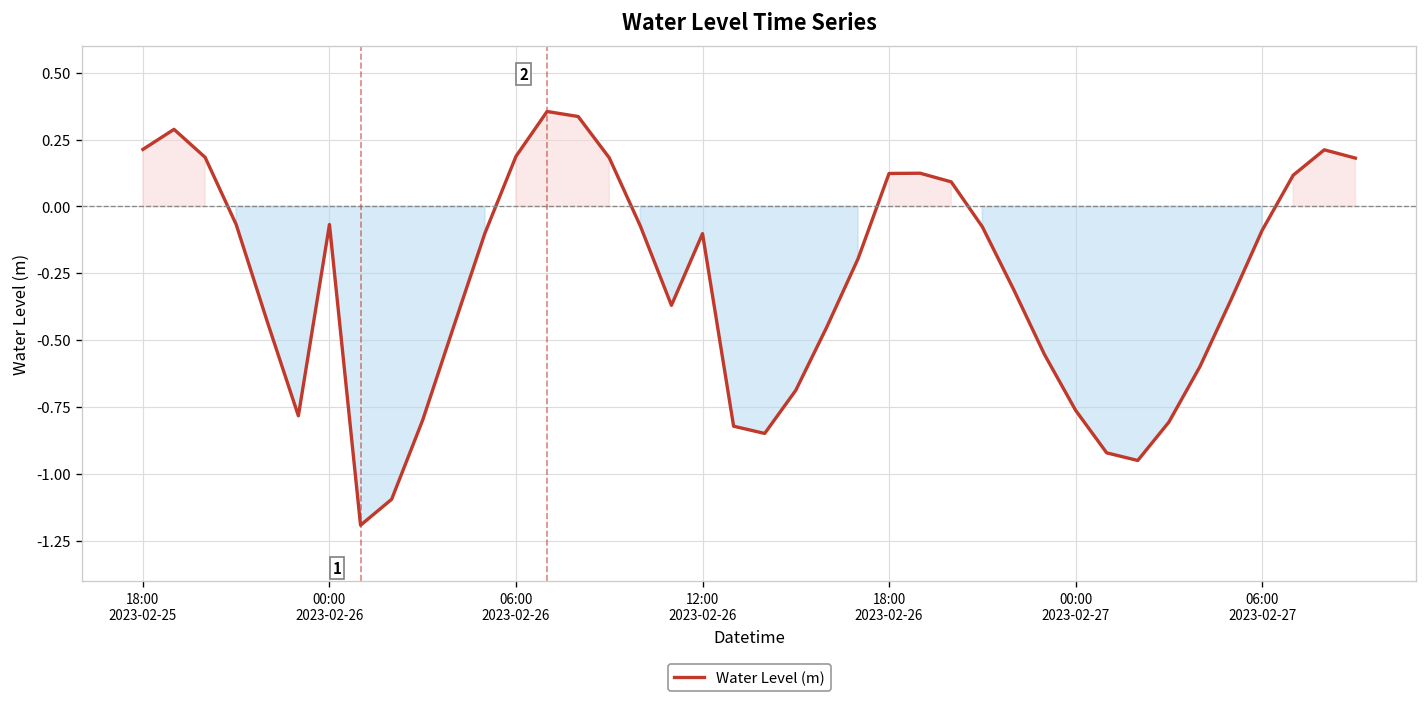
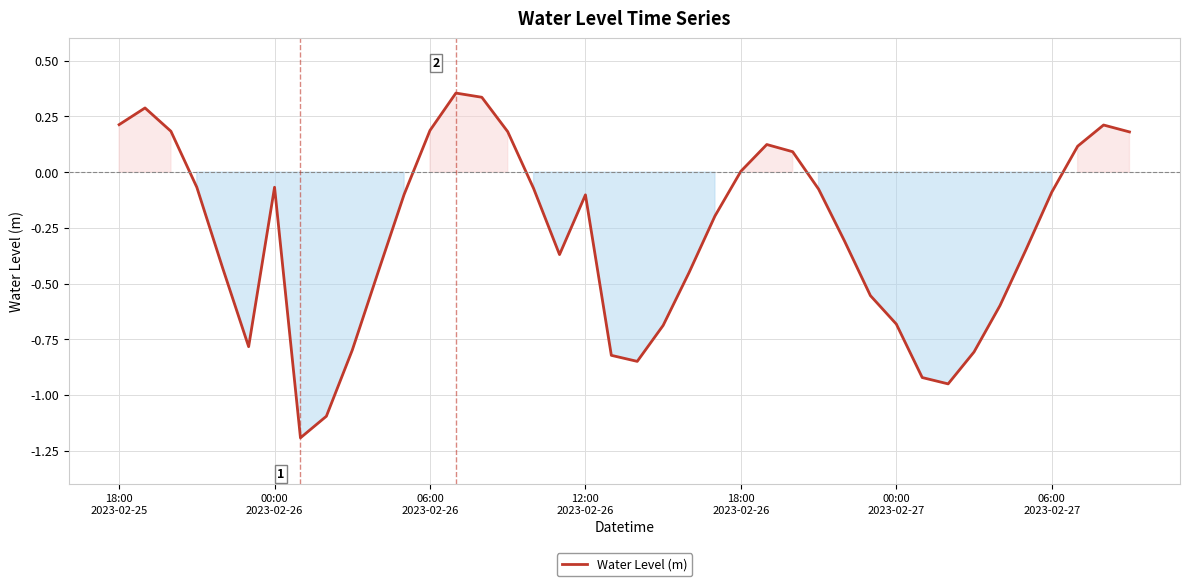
  {
    "18:00 2023-02-25": 0.21,
    "00:00 2023-02-26": -0.07,
    "06:00 2023-02-26": 0.19,
    "12:00 2023-02-26": -0.10,
-   "18:00 2023-02-26": 0.12,
-   "00:00 2023-02-27": -0.76,
+   "18:00 2023-02-26": 0.00,
+   "00:00 2023-02-27": -0.68,
    "06:00 2023-02-27": -0.09
  }
